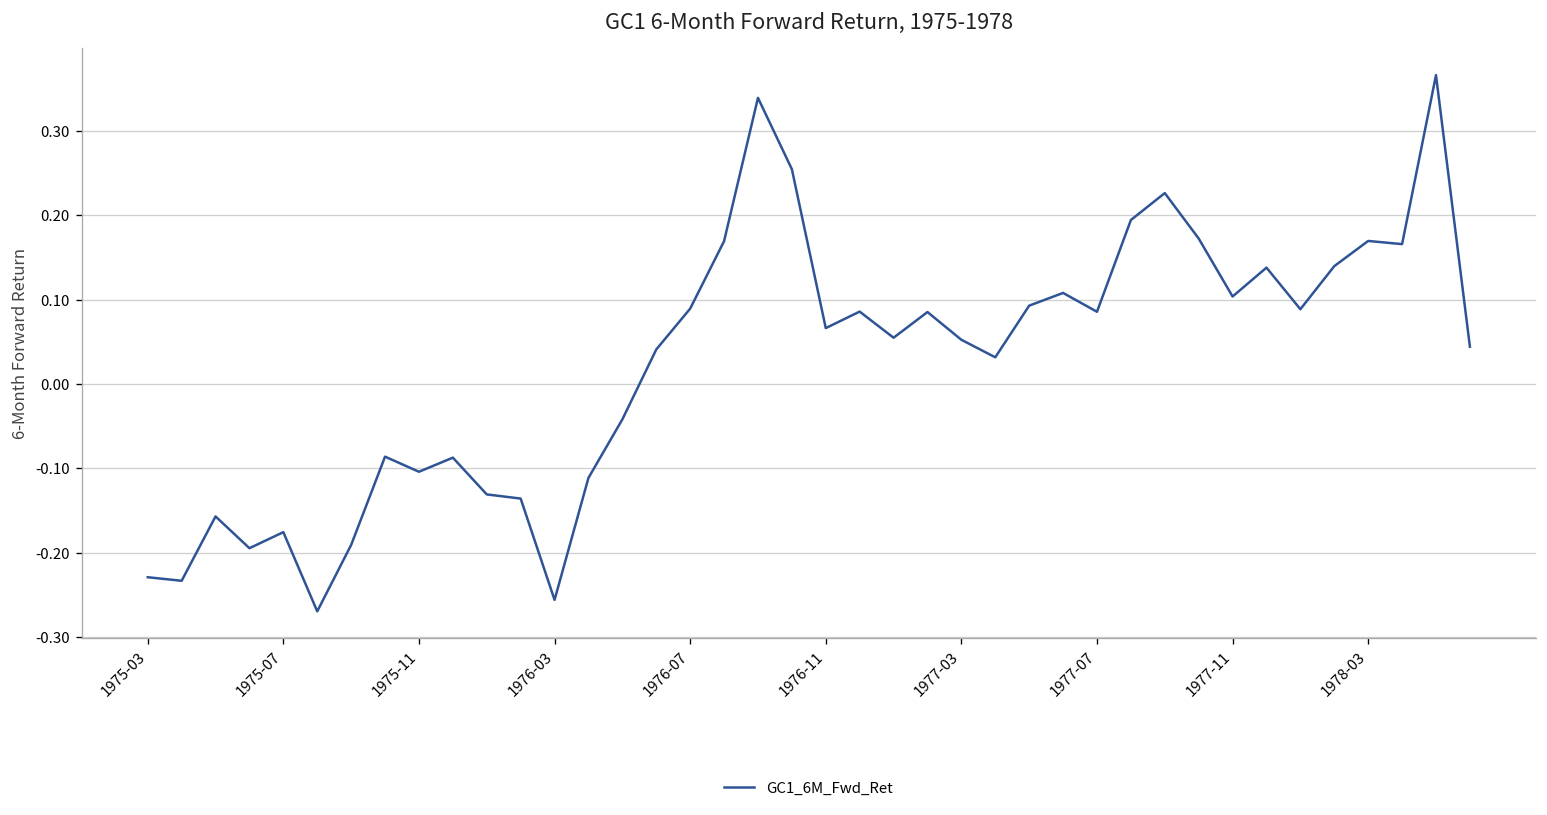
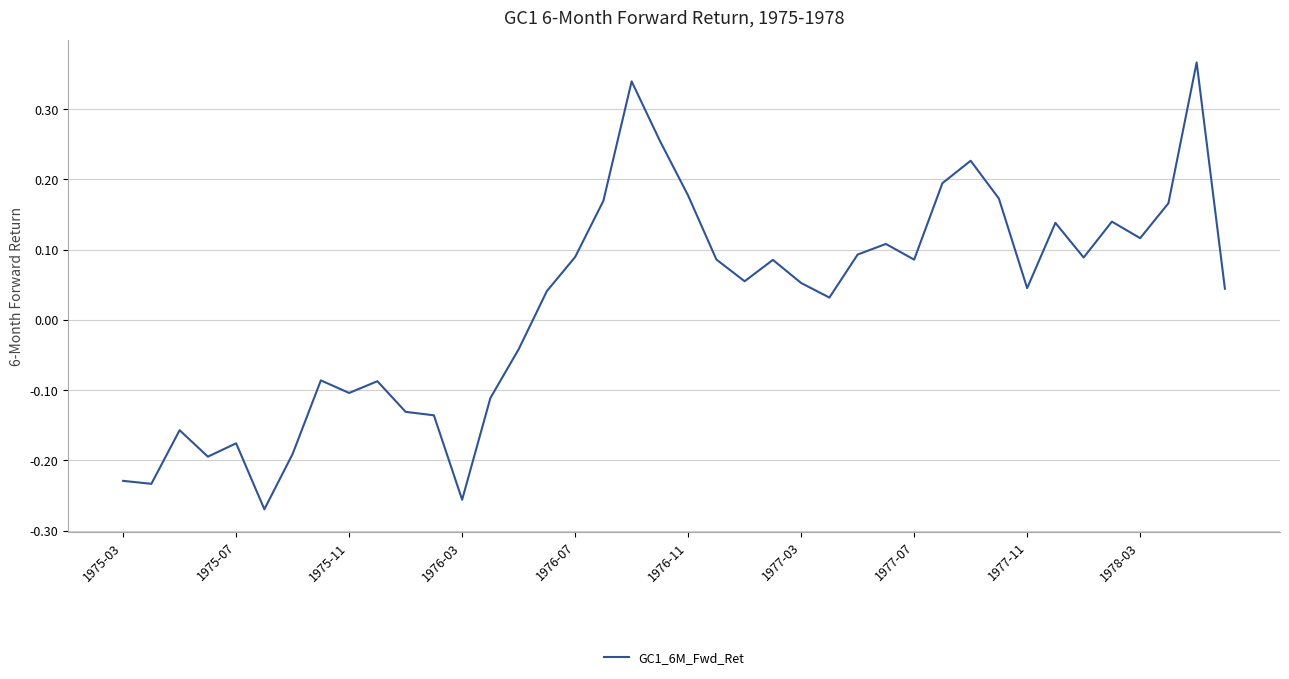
  {
    "1975-03": -0.23,
    "1975-07": -0.18,
    "1975-11": -0.10,
    "1976-03": -0.26,
    "1976-07": 0.09,
-   "1976-11": 0.07,
+   "1976-11": 0.18,
    "1977-03": 0.05,
    "1977-07": 0.09,
-   "1977-11": 0.10,
-   "1978-03": 0.17
+   "1977-11": 0.05,
+   "1978-03": 0.12
  }
